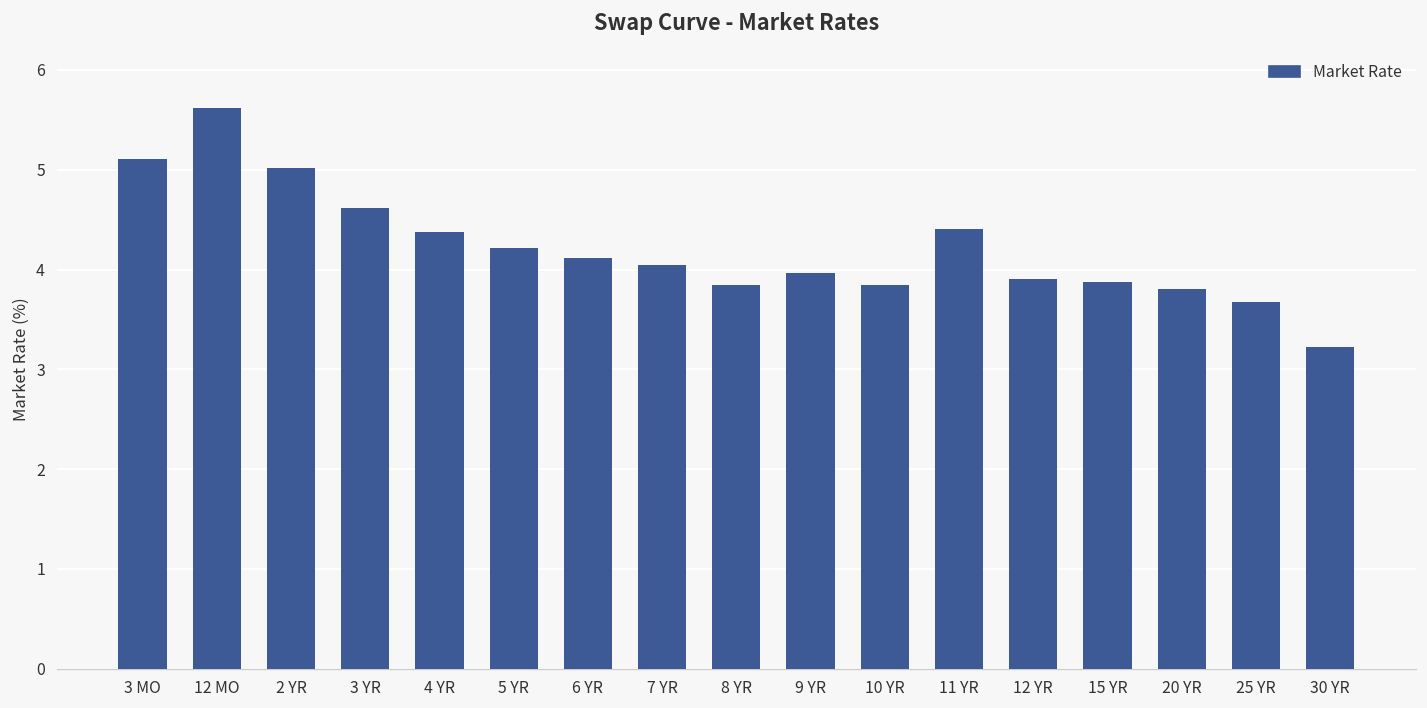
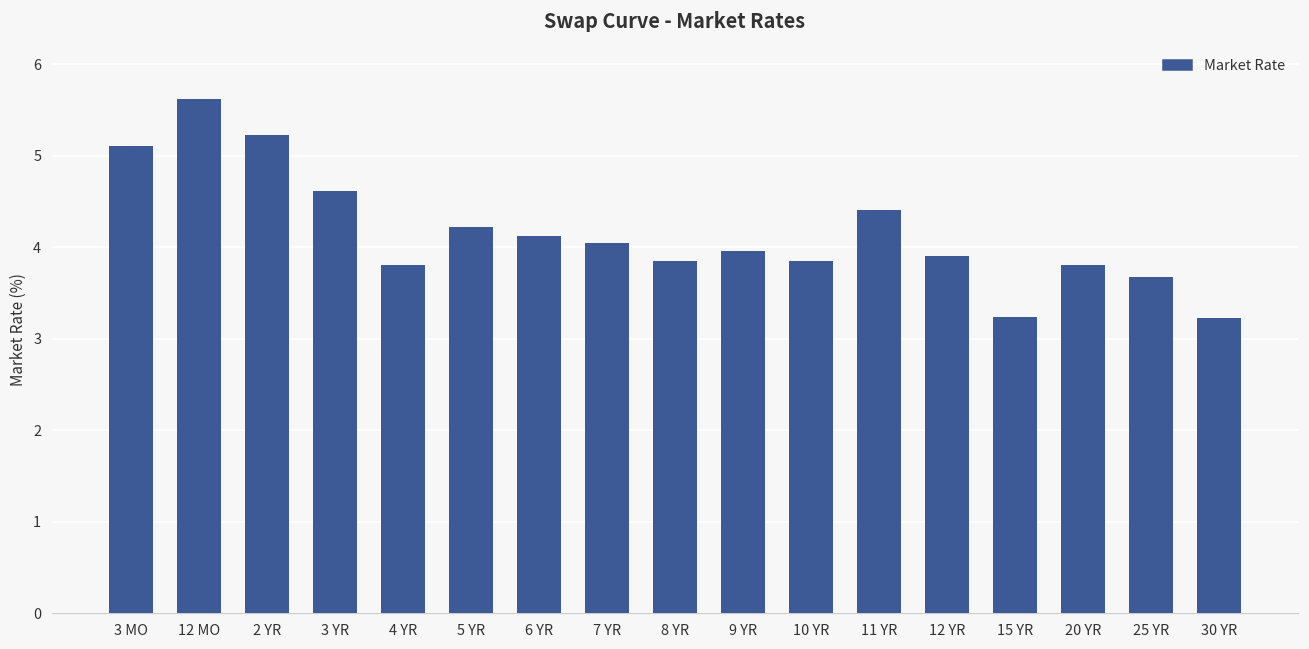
  {
    "3 MO": 5.1,
    "12 MO": 5.6,
-   "2 YR": 5.0,
+   "2 YR": 5.2,
    "3 YR": 4.6,
-   "4 YR": 4.4,
+   "4 YR": 3.8,
    "5 YR": 4.2,
    "6 YR": 4.1,
    "7 YR": 4.0,
    "8 YR": 3.8,
    "9 YR": 4.0,
    "10 YR": 3.8,
    "11 YR": 4.4,
    "12 YR": 3.9,
-   "15 YR": 3.9,
+   "15 YR": 3.2,
    "20 YR": 3.8,
    "25 YR": 3.7,
    "30 YR": 3.2
  }
